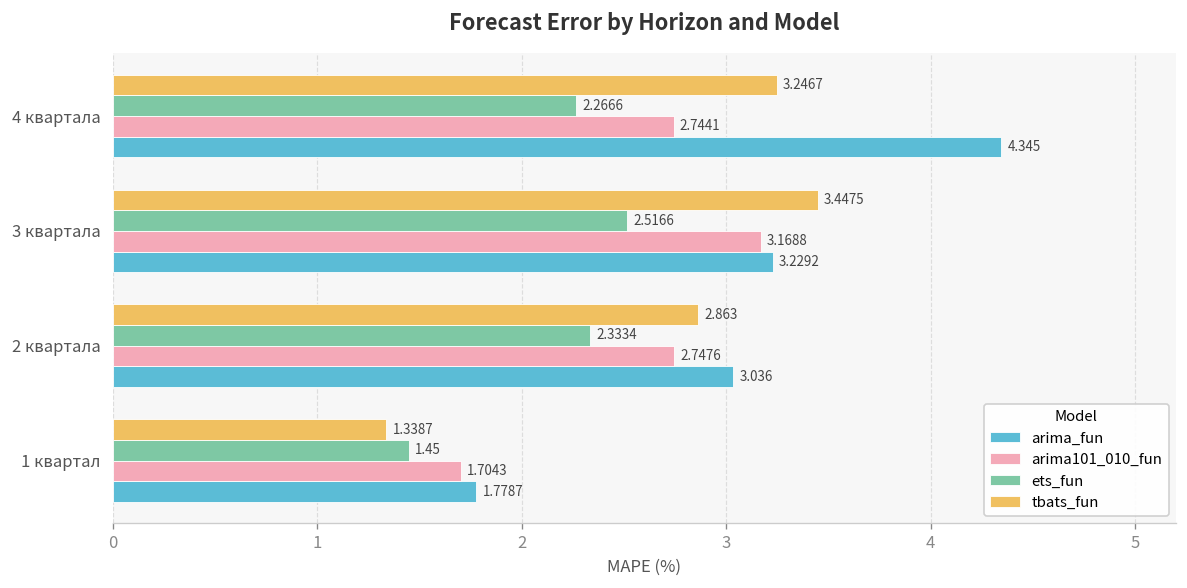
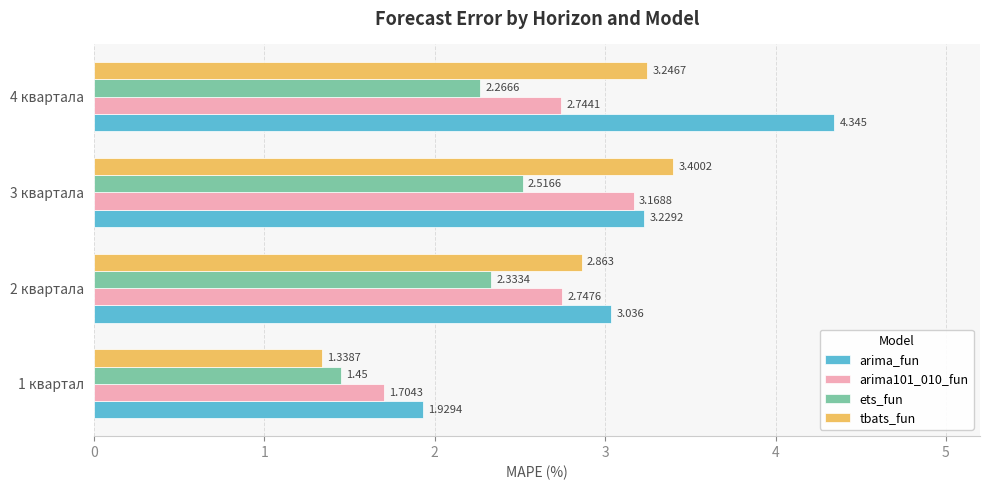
  {
    "arima_fun": {
      "4 квартала": 4.345,
      "3 квартала": 3.2292,
      "2 квартала": 3.036,
-     "1 квартал": 1.7787
+     "1 квартал": 1.9294
    },
    "arima101_010_fun": {
      "4 квартала": 2.7441,
      "3 квартала": 3.1688,
      "2 квартала": 2.7476,
      "1 квартал": 1.7043
    },
    "ets_fun": {
      "4 квартала": 2.2666,
      "3 квартала": 2.5166,
      "2 квартала": 2.3334,
      "1 квартал": 1.45
    },
    "tbats_fun": {
      "4 квартала": 3.2467,
-     "3 квартала": 3.4475,
+     "3 квартала": 3.4002,
      "2 квартала": 2.863,
      "1 квартал": 1.3387
    }
  }
